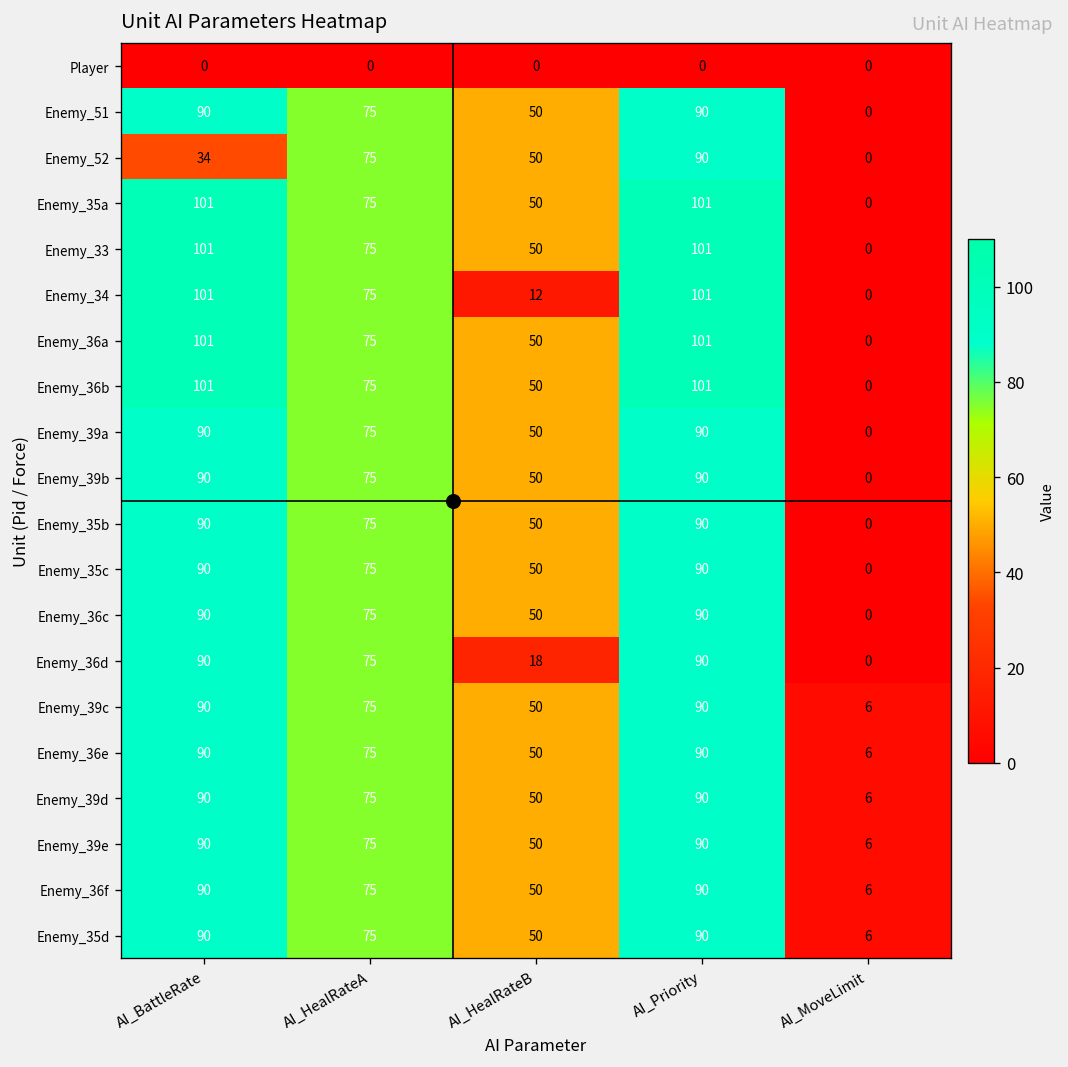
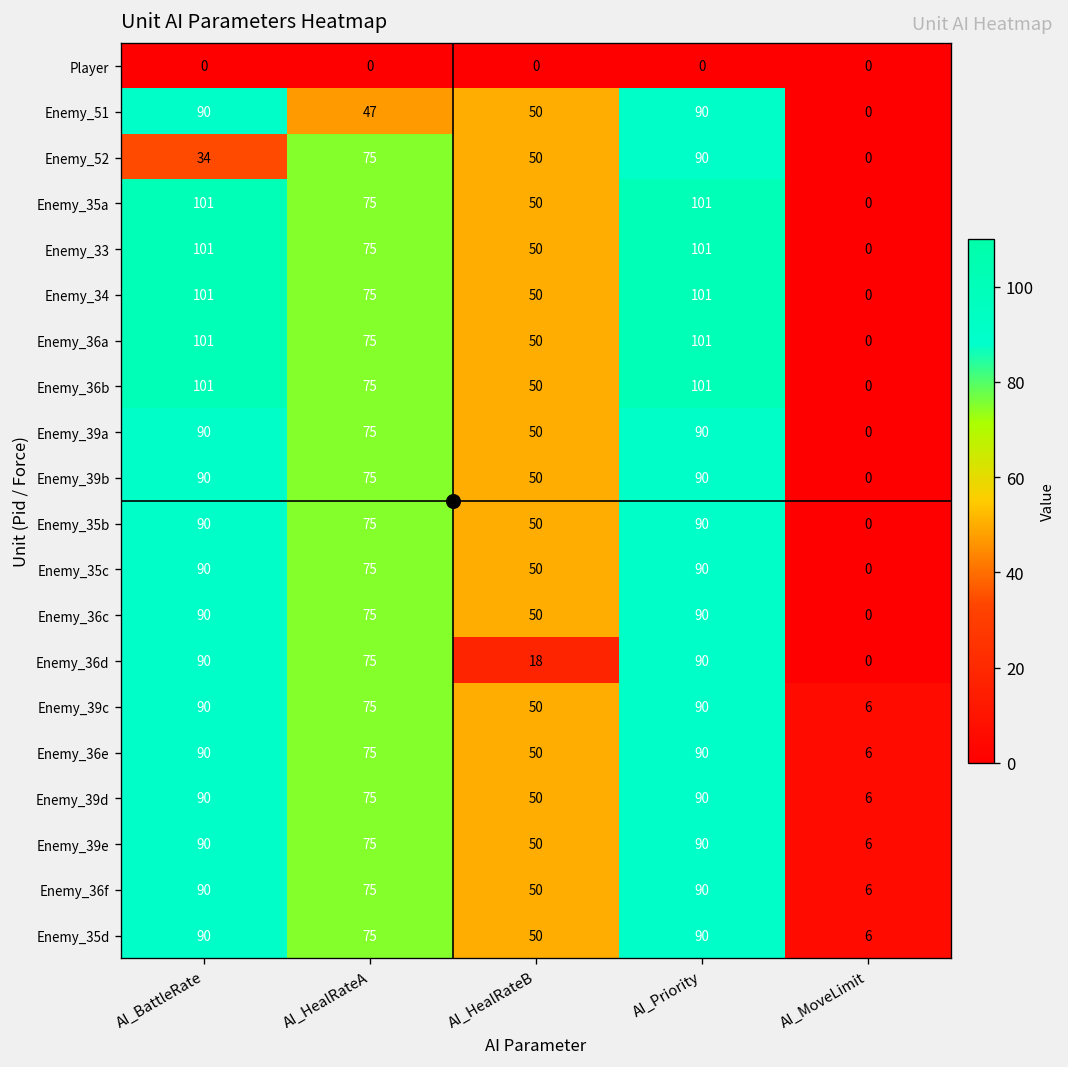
  {
    "Player": {
      "AI_BattleRate": 0,
      "AI_HealRateA": 0,
      "AI_HealRateB": 0,
      "AI_Priority": 0,
      "AI_MoveLimit": 0
    },
    "Enemy_51": {
      "AI_BattleRate": 90,
-     "AI_HealRateA": 75,
+     "AI_HealRateA": 47,
      "AI_HealRateB": 50,
      "AI_Priority": 90,
      "AI_MoveLimit": 0
    },
    "Enemy_52": {
      "AI_BattleRate": 34,
      "AI_HealRateA": 75,
      "AI_HealRateB": 50,
      "AI_Priority": 90,
      "AI_MoveLimit": 0
    },
    "Enemy_35a": {
      "AI_BattleRate": 101,
      "AI_HealRateA": 75,
      "AI_HealRateB": 50,
      "AI_Priority": 101,
      "AI_MoveLimit": 0
    },
    "Enemy_33": {
      "AI_BattleRate": 101,
      "AI_HealRateA": 75,
      "AI_HealRateB": 50,
      "AI_Priority": 101,
      "AI_MoveLimit": 0
    },
    "Enemy_34": {
      "AI_BattleRate": 101,
      "AI_HealRateA": 75,
-     "AI_HealRateB": 12,
+     "AI_HealRateB": 50,
      "AI_Priority": 101,
      "AI_MoveLimit": 0
    },
    "Enemy_36a": {
      "AI_BattleRate": 101,
      "AI_HealRateA": 75,
      "AI_HealRateB": 50,
      "AI_Priority": 101,
      "AI_MoveLimit": 0
    },
    "Enemy_36b": {
      "AI_BattleRate": 101,
      "AI_HealRateA": 75,
      "AI_HealRateB": 50,
      "AI_Priority": 101,
      "AI_MoveLimit": 0
    },
    "Enemy_39a": {
      "AI_BattleRate": 90,
      "AI_HealRateA": 75,
      "AI_HealRateB": 50,
      "AI_Priority": 90,
      "AI_MoveLimit": 0
    },
    "Enemy_39b": {
      "AI_BattleRate": 90,
      "AI_HealRateA": 75,
      "AI_HealRateB": 50,
      "AI_Priority": 90,
      "AI_MoveLimit": 0
    },
    "Enemy_35b": {
      "AI_BattleRate": 90,
      "AI_HealRateA": 75,
      "AI_HealRateB": 50,
      "AI_Priority": 90,
      "AI_MoveLimit": 0
    },
    "Enemy_35c": {
      "AI_BattleRate": 90,
      "AI_HealRateA": 75,
      "AI_HealRateB": 50,
      "AI_Priority": 90,
      "AI_MoveLimit": 0
    },
    "Enemy_36c": {
      "AI_BattleRate": 90,
      "AI_HealRateA": 75,
      "AI_HealRateB": 50,
      "AI_Priority": 90,
      "AI_MoveLimit": 0
    },
    "Enemy_36d": {
      "AI_BattleRate": 90,
      "AI_HealRateA": 75,
      "AI_HealRateB": 18,
      "AI_Priority": 90,
      "AI_MoveLimit": 0
    },
    "Enemy_39c": {
      "AI_BattleRate": 90,
      "AI_HealRateA": 75,
      "AI_HealRateB": 50,
      "AI_Priority": 90,
      "AI_MoveLimit": 6
    },
    "Enemy_36e": {
      "AI_BattleRate": 90,
      "AI_HealRateA": 75,
      "AI_HealRateB": 50,
      "AI_Priority": 90,
      "AI_MoveLimit": 6
    },
    "Enemy_39d": {
      "AI_BattleRate": 90,
      "AI_HealRateA": 75,
      "AI_HealRateB": 50,
      "AI_Priority": 90,
      "AI_MoveLimit": 6
    },
    "Enemy_39e": {
      "AI_BattleRate": 90,
      "AI_HealRateA": 75,
      "AI_HealRateB": 50,
      "AI_Priority": 90,
      "AI_MoveLimit": 6
    },
    "Enemy_36f": {
      "AI_BattleRate": 90,
      "AI_HealRateA": 75,
      "AI_HealRateB": 50,
      "AI_Priority": 90,
      "AI_MoveLimit": 6
    },
    "Enemy_35d": {
      "AI_BattleRate": 90,
      "AI_HealRateA": 75,
      "AI_HealRateB": 50,
      "AI_Priority": 90,
      "AI_MoveLimit": 6
    }
  }
